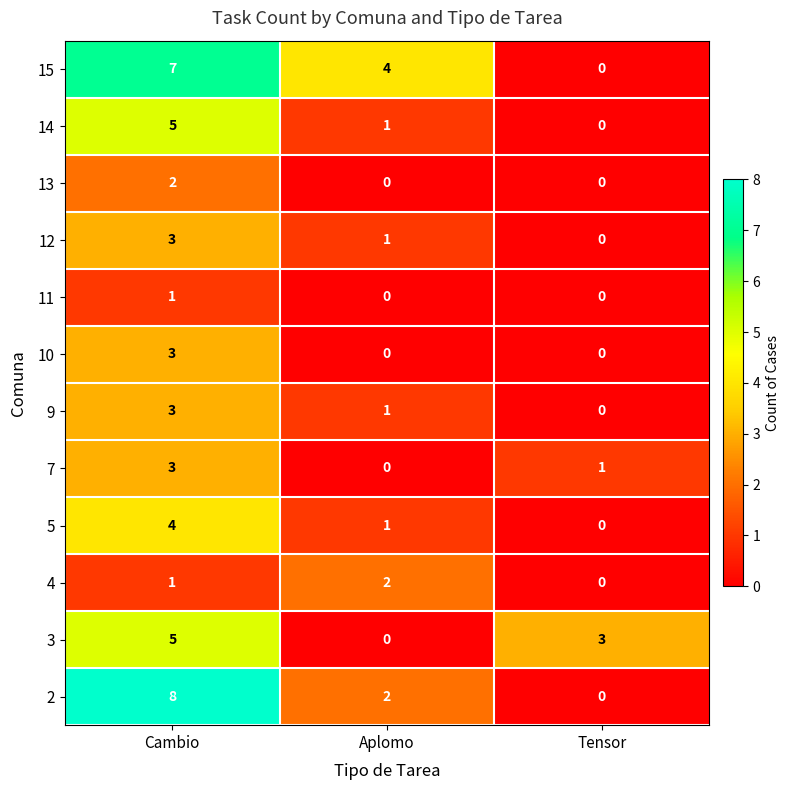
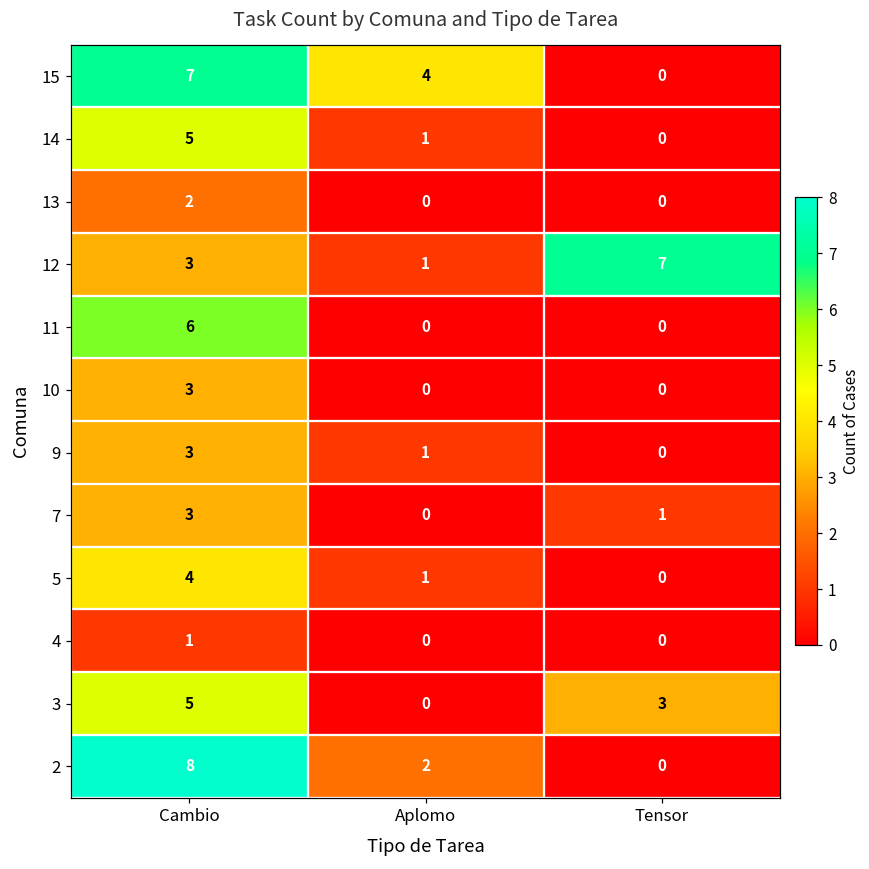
  {
    "15": {
      "Cambio": 7,
      "Aplomo": 4,
      "Tensor": 0
    },
    "14": {
      "Cambio": 5,
      "Aplomo": 1,
      "Tensor": 0
    },
    "13": {
      "Cambio": 2,
      "Aplomo": 0,
      "Tensor": 0
    },
    "12": {
      "Cambio": 3,
      "Aplomo": 1,
-     "Tensor": 0
+     "Tensor": 7
    },
    "11": {
-     "Cambio": 1,
+     "Cambio": 6,
      "Aplomo": 0,
      "Tensor": 0
    },
    "10": {
      "Cambio": 3,
      "Aplomo": 0,
      "Tensor": 0
    },
    "9": {
      "Cambio": 3,
      "Aplomo": 1,
      "Tensor": 0
    },
    "7": {
      "Cambio": 3,
      "Aplomo": 0,
      "Tensor": 1
    },
    "5": {
      "Cambio": 4,
      "Aplomo": 1,
      "Tensor": 0
    },
    "4": {
      "Cambio": 1,
-     "Aplomo": 2,
+     "Aplomo": 0,
      "Tensor": 0
    },
    "3": {
      "Cambio": 5,
      "Aplomo": 0,
      "Tensor": 3
    },
    "2": {
      "Cambio": 8,
      "Aplomo": 2,
      "Tensor": 0
    }
  }
